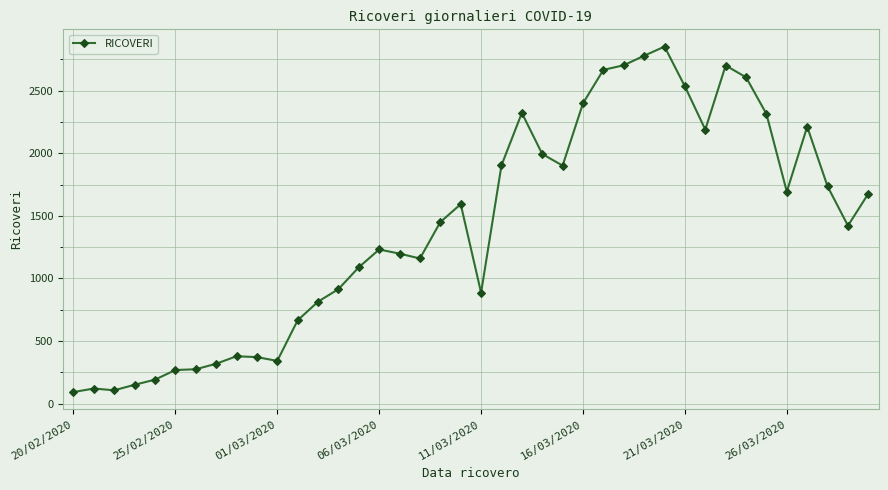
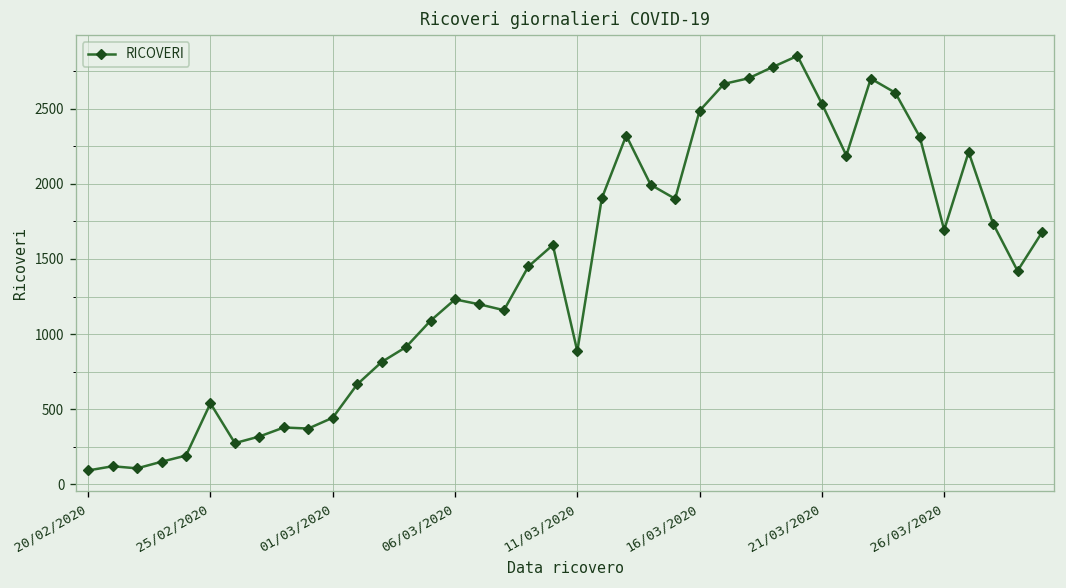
  {
    "20/02/2020": 90,
-   "25/02/2020": 270,
-   "01/03/2020": 340,
+   "25/02/2020": 540,
+   "01/03/2020": 440,
    "06/03/2020": 1230,
    "11/03/2020": 890,
-   "16/03/2020": 2400,
+   "16/03/2020": 2490,
    "21/03/2020": 2530,
    "26/03/2020": 1690
  }
